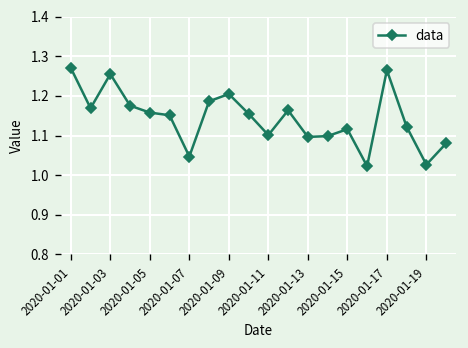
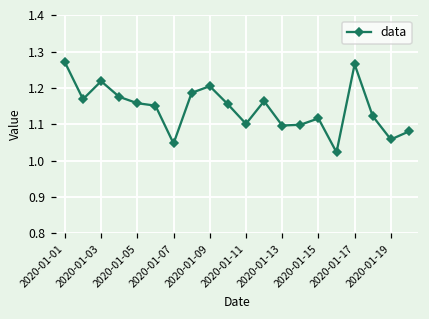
  {
    "2020-01-01": 1.27,
-   "2020-01-03": 1.26,
+   "2020-01-03": 1.22,
    "2020-01-05": 1.16,
    "2020-01-07": 1.05,
    "2020-01-09": 1.20,
    "2020-01-11": 1.10,
    "2020-01-13": 1.10,
    "2020-01-15": 1.12,
    "2020-01-17": 1.27,
-   "2020-01-19": 1.03
+   "2020-01-19": 1.06
  }
